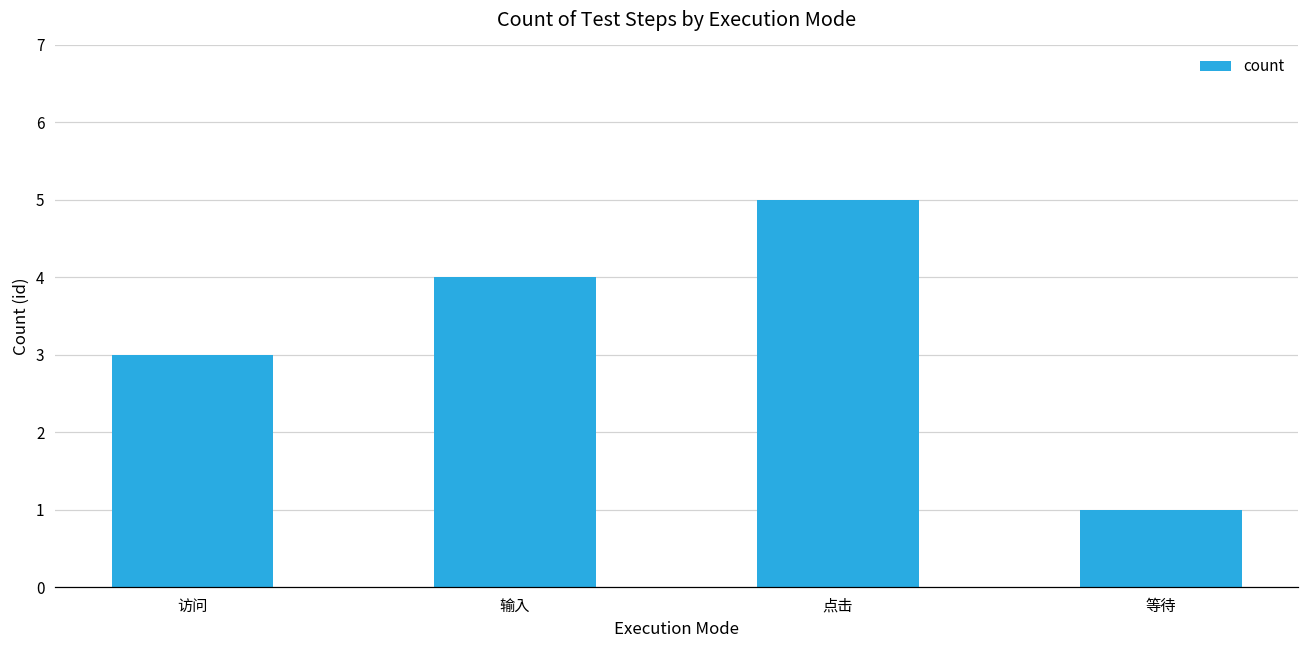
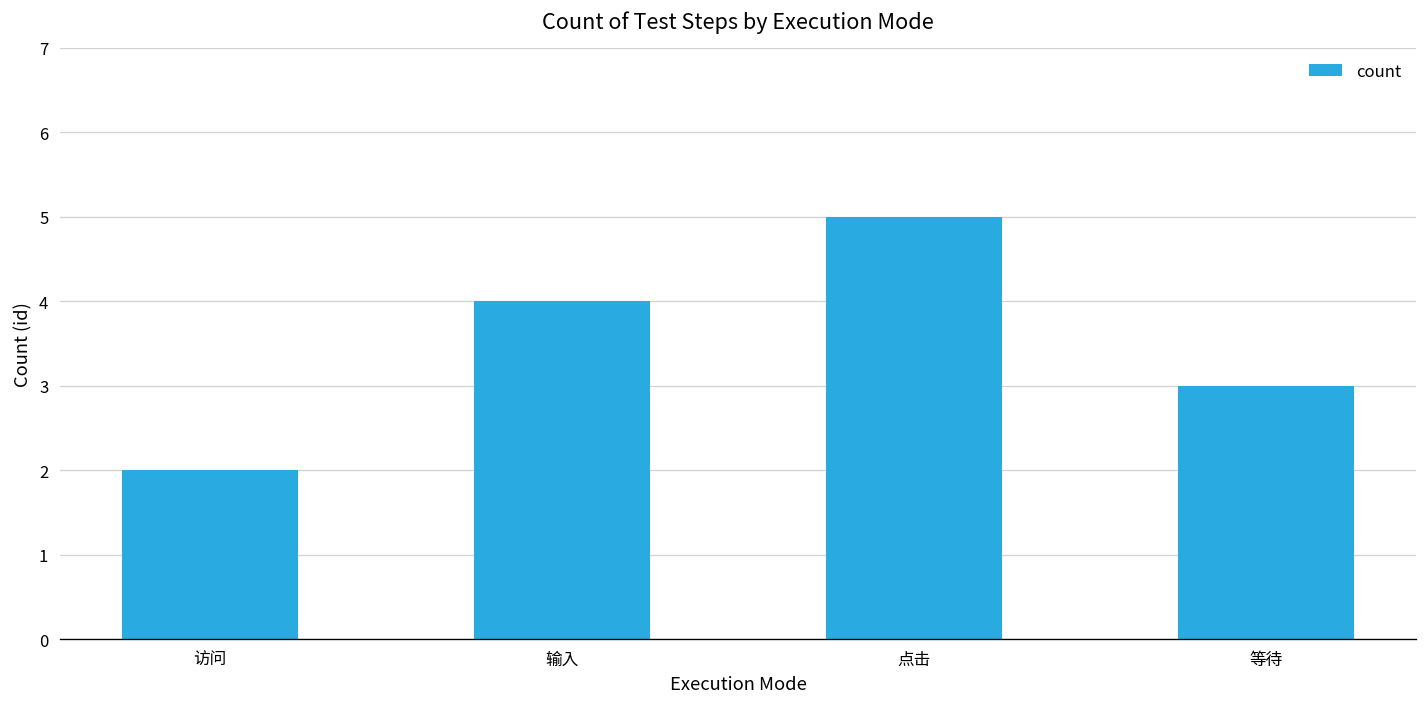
  {
-   "访问": 3,
+   "访问": 2,
    "输入": 4,
    "点击": 5,
-   "等待": 1
+   "等待": 3
  }
